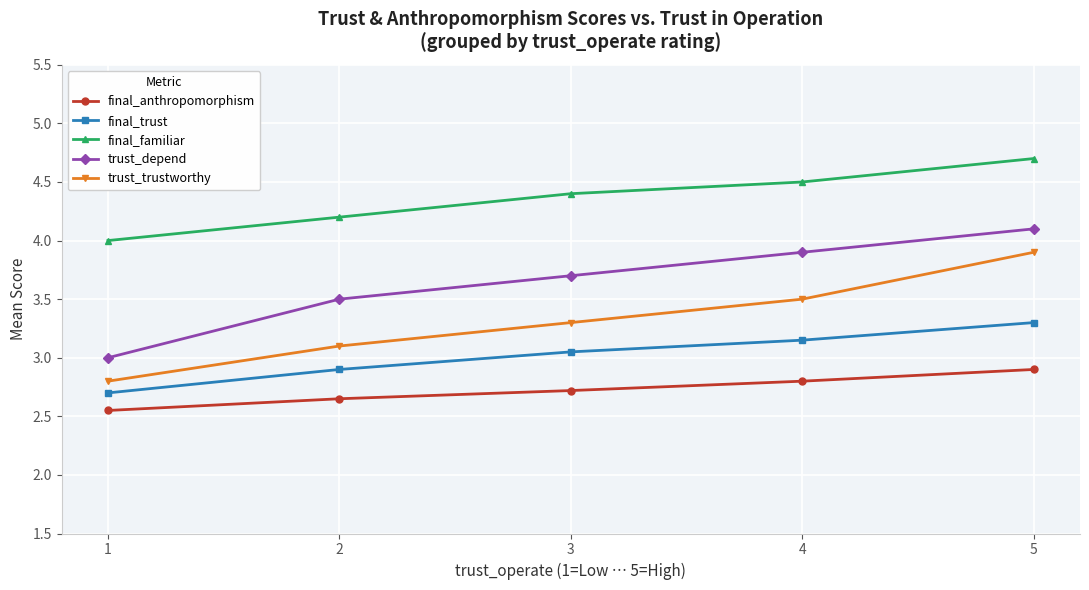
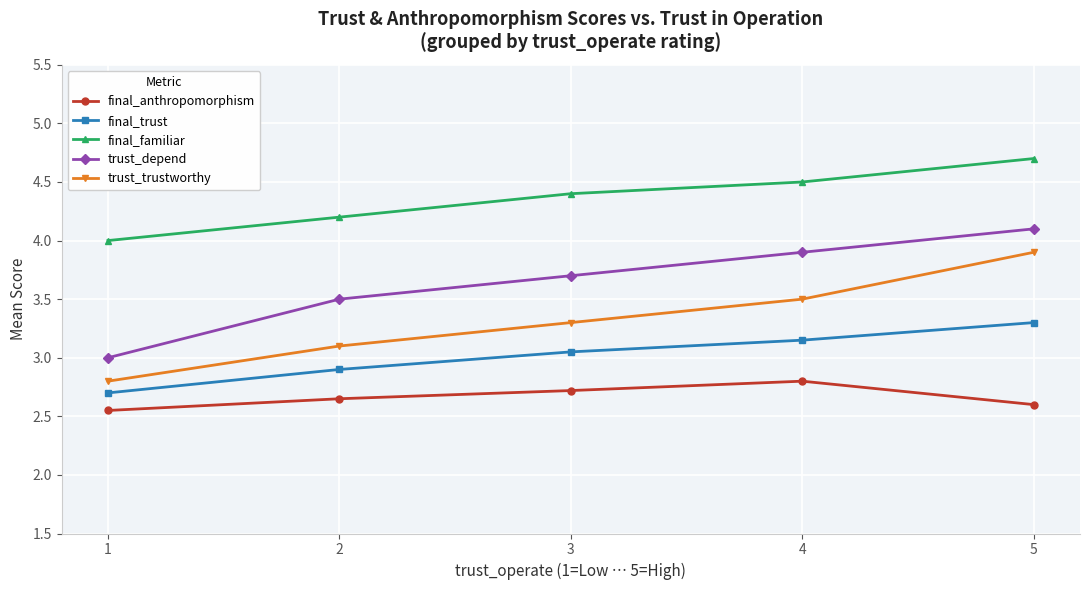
  {
    "final_anthropomorphism": {
      "1": 2.55,
      "2": 2.65,
      "3": 2.7,
      "4": 2.8,
-     "5": 2.9
+     "5": 2.6
    },
    "final_trust": {
      "1": 2.7,
      "2": 2.9,
      "3": 3.05,
      "4": 3.15,
      "5": 3.3
    },
    "final_familiar": {
      "1": 4.0,
      "2": 4.2,
      "3": 4.4,
      "4": 4.5,
      "5": 4.7
    },
    "trust_depend": {
      "1": 3.0,
      "2": 3.5,
      "3": 3.7,
      "4": 3.9,
      "5": 4.1
    },
    "trust_trustworthy": {
      "1": 2.8,
      "2": 3.1,
      "3": 3.3,
      "4": 3.5,
      "5": 3.9
    }
  }
